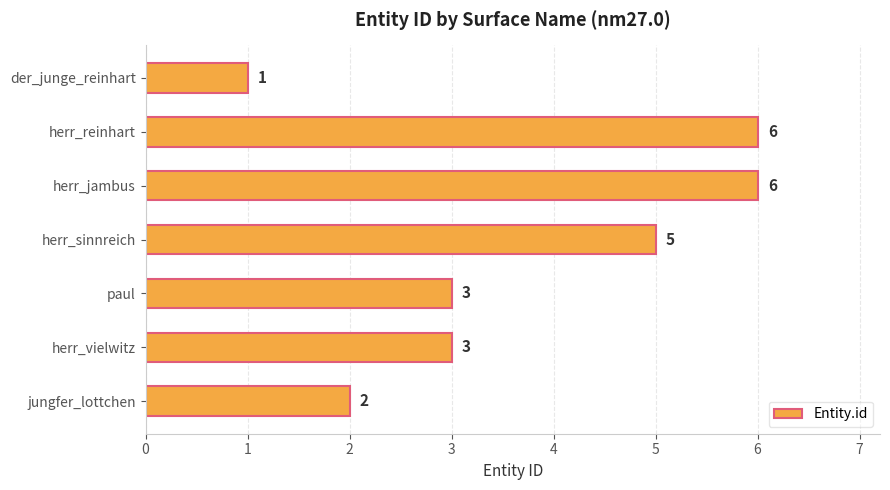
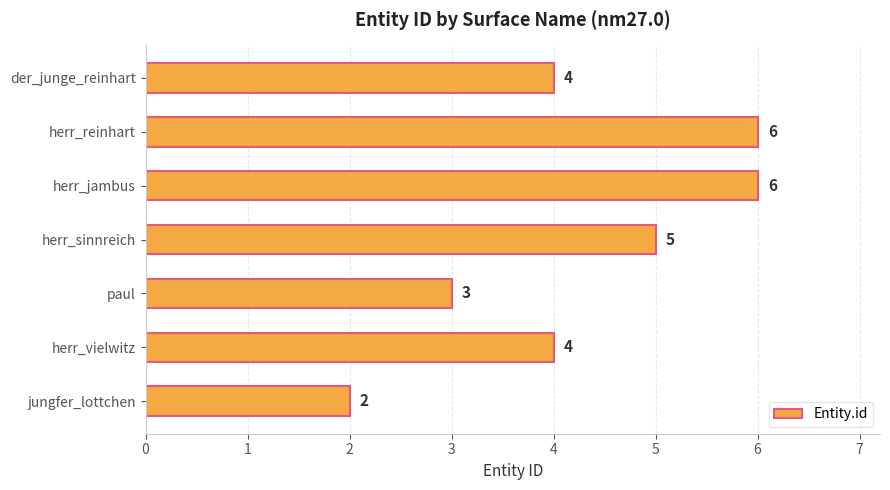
  {
-   "der_junge_reinhart": 1,
+   "der_junge_reinhart": 4,
    "herr_reinhart": 6,
    "herr_jambus": 6,
    "herr_sinnreich": 5,
    "paul": 3,
-   "herr_vielwitz": 3,
+   "herr_vielwitz": 4,
    "jungfer_lottchen": 2
  }
